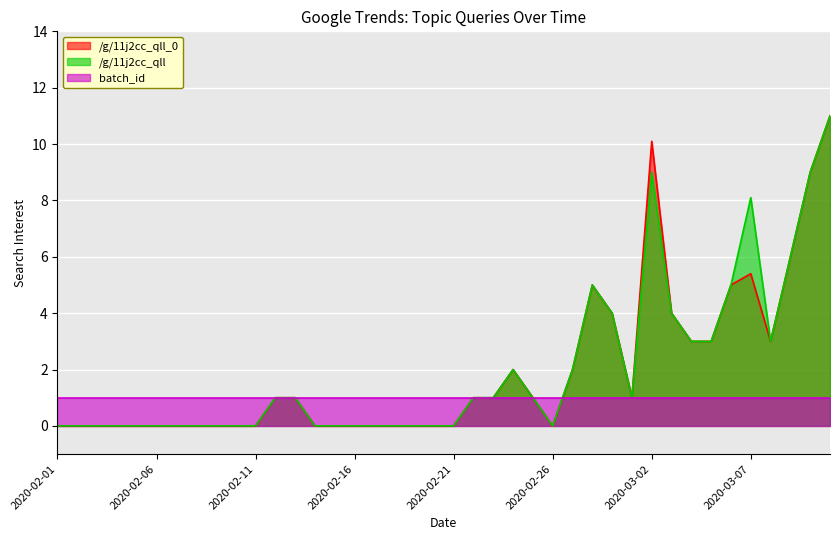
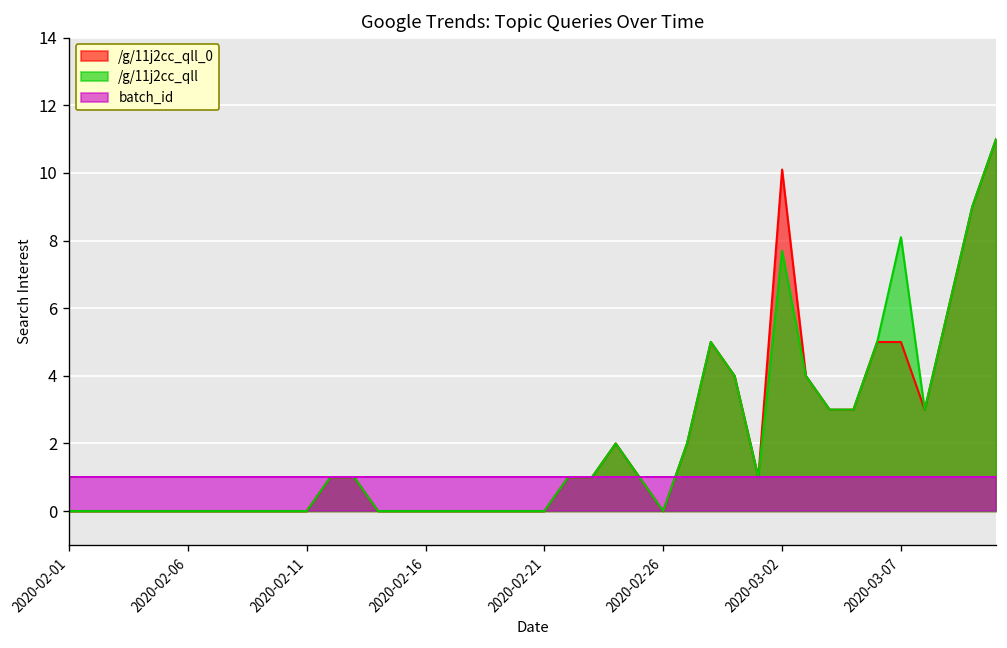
  {
    "/g/11j2cc_qll_0": {
      "2020-03-02": 10.1,
-     "2020-03-07": 5.4
+     "2020-03-07": 5.0
    },
    "/g/11j2cc_qll": {
-     "2020-03-02": 9.0,
+     "2020-03-02": 7.7,
      "2020-03-07": 8.1
    },
    "batch_id": {
      "2020-02-01": 1.0,
      "2020-02-06": 1.0,
      "2020-02-11": 1.0,
      "2020-02-16": 1.0,
      "2020-02-21": 1.0,
      "2020-02-26": 1.0,
      "2020-03-02": 1.0,
      "2020-03-07": 1.0
    }
  }
